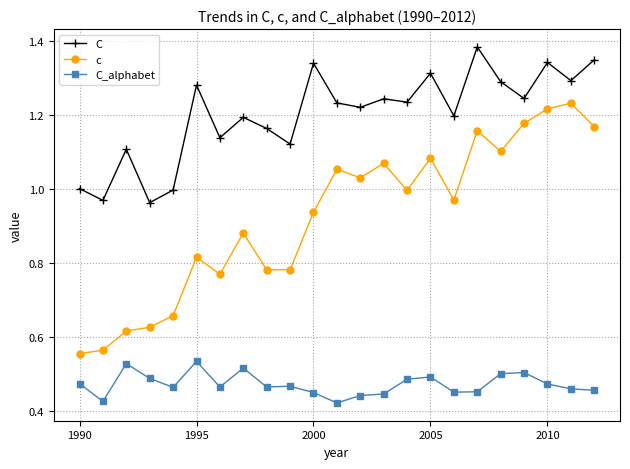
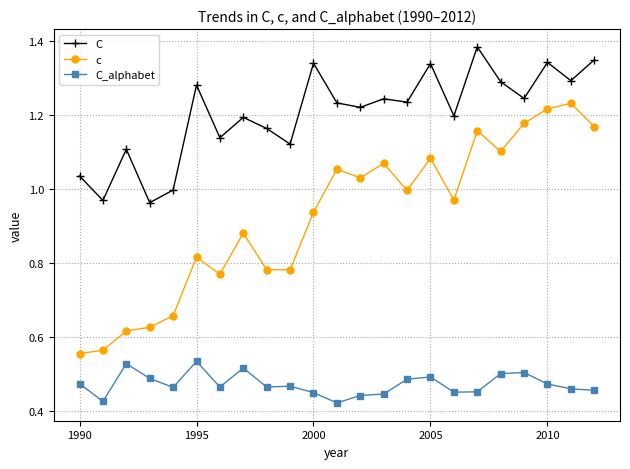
  {
    "C": {
-     "1990": 1.00,
+     "1990": 1.04,
      "1995": 1.28,
      "2000": 1.34,
-     "2005": 1.31,
+     "2005": 1.34,
      "2010": 1.34
    },
    "c": {
      "1990": 0.56,
      "1995": 0.82,
      "2000": 0.94,
      "2005": 1.08,
      "2010": 1.22
    },
    "C_alphabet": {
      "1990": 0.48,
      "1995": 0.54,
      "2000": 0.45,
      "2005": 0.49,
      "2010": 0.47
    }
  }
